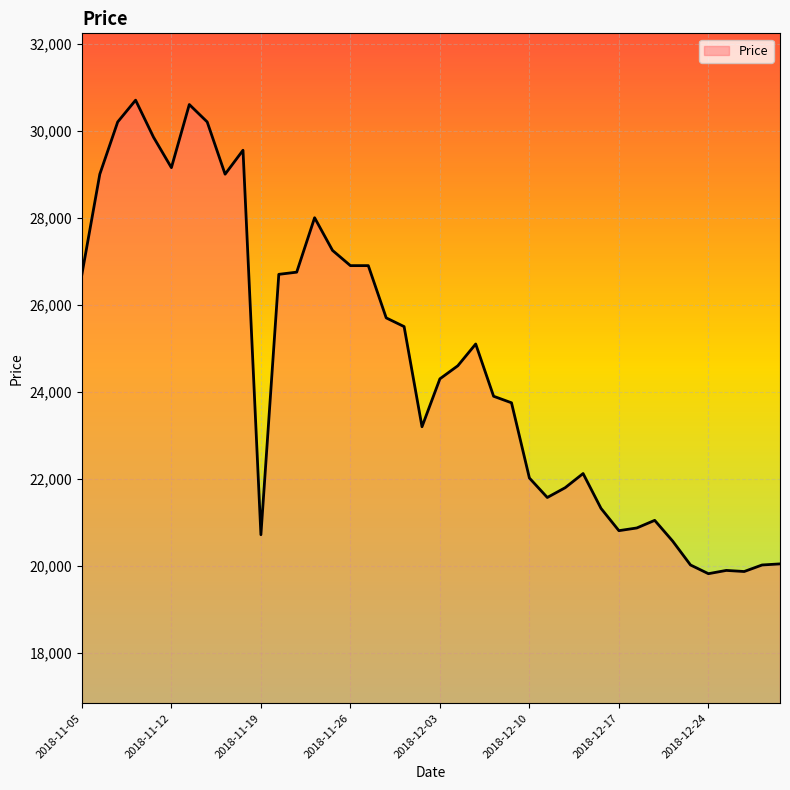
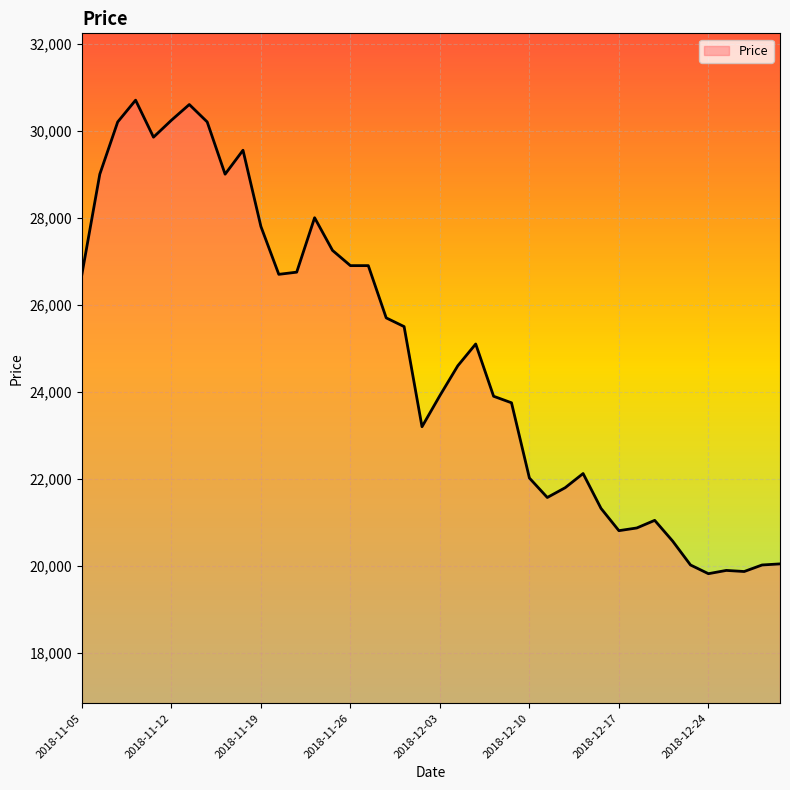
  {
    "2018-11-05": "26,700",
-   "2018-11-12": "29,200",
-   "2018-11-19": "20,700",
+   "2018-11-12": "30,200",
+   "2018-11-19": "27,800",
    "2018-11-26": "26,900",
-   "2018-12-03": "24,300",
+   "2018-12-03": "23,900",
    "2018-12-10": "22,000",
    "2018-12-17": "20,800",
    "2018-12-24": "19,800"
  }
